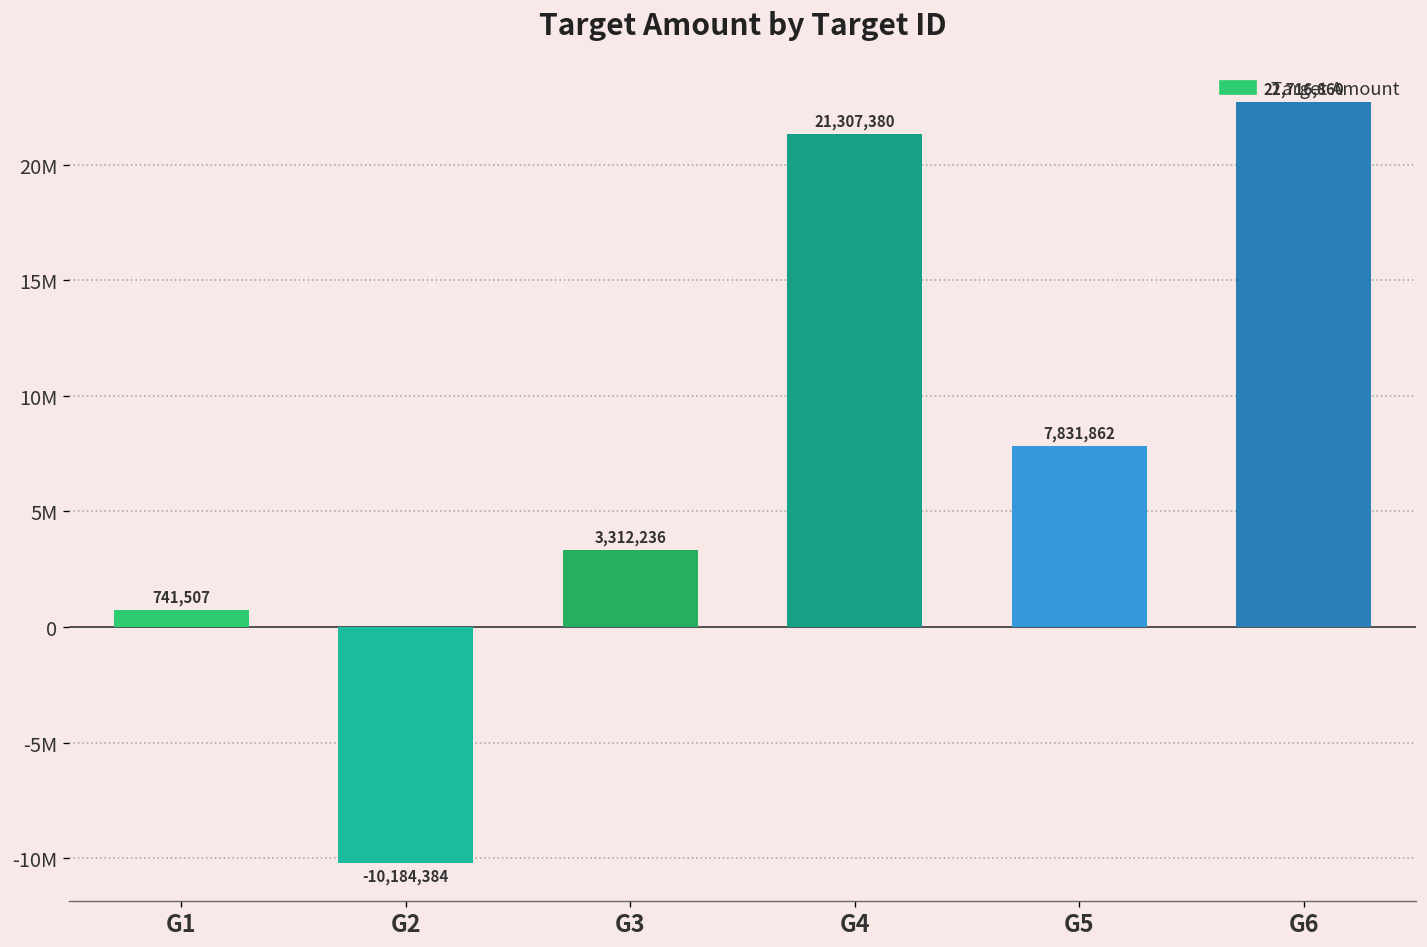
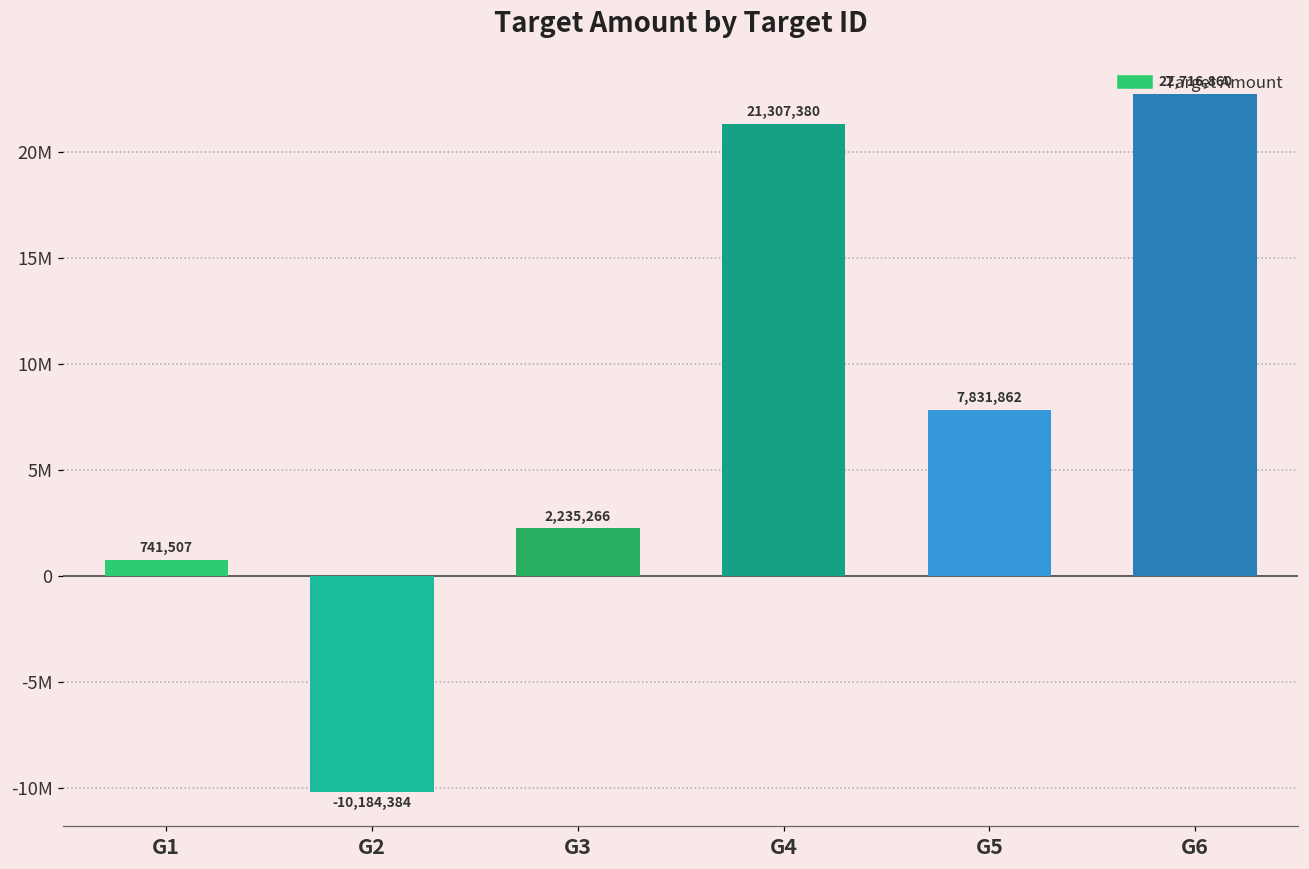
  {
    "G1": "741,507",
    "G2": "-10,184,384",
-   "G3": "3,312,236",
+   "G3": "2,235,266",
    "G4": "21,307,380",
    "G5": "7,831,862",
    "G6": "22,716,860"
  }
